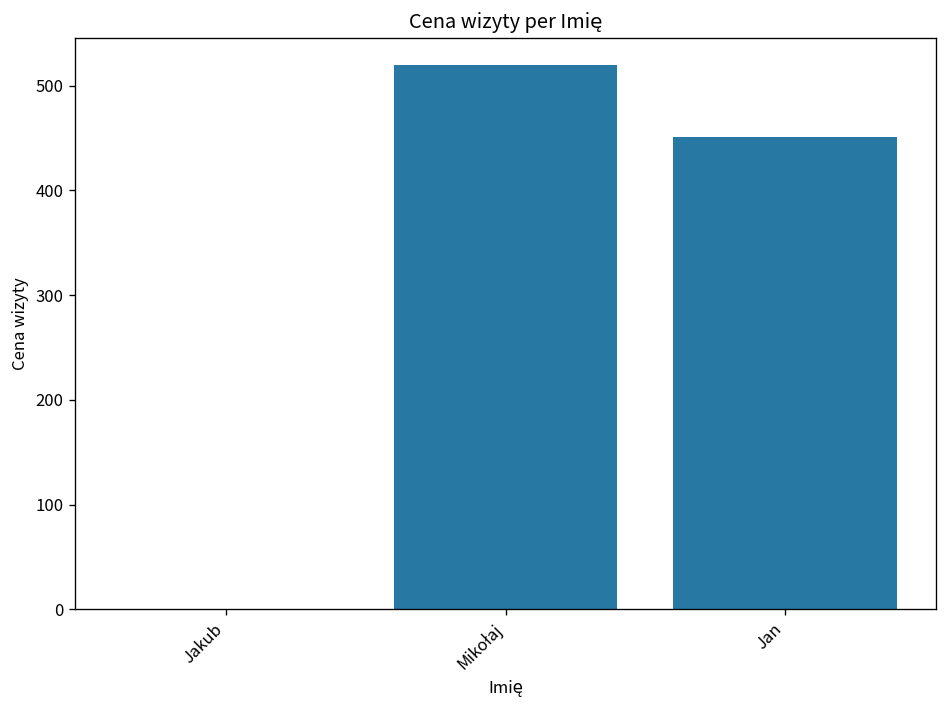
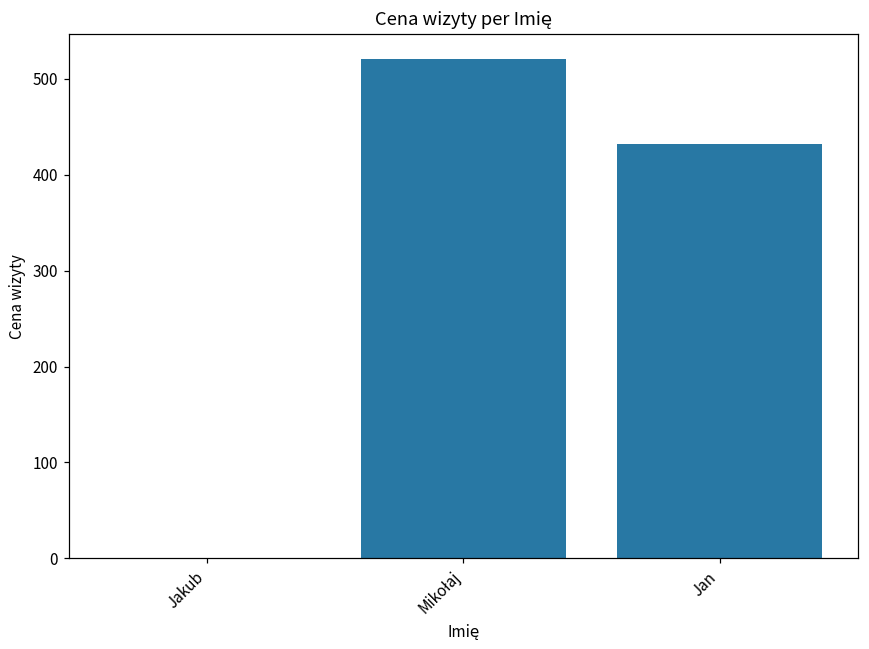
  {
    "Jakub": 0,
    "Mikołaj": 520,
-   "Jan": 450
+   "Jan": 430
  }
